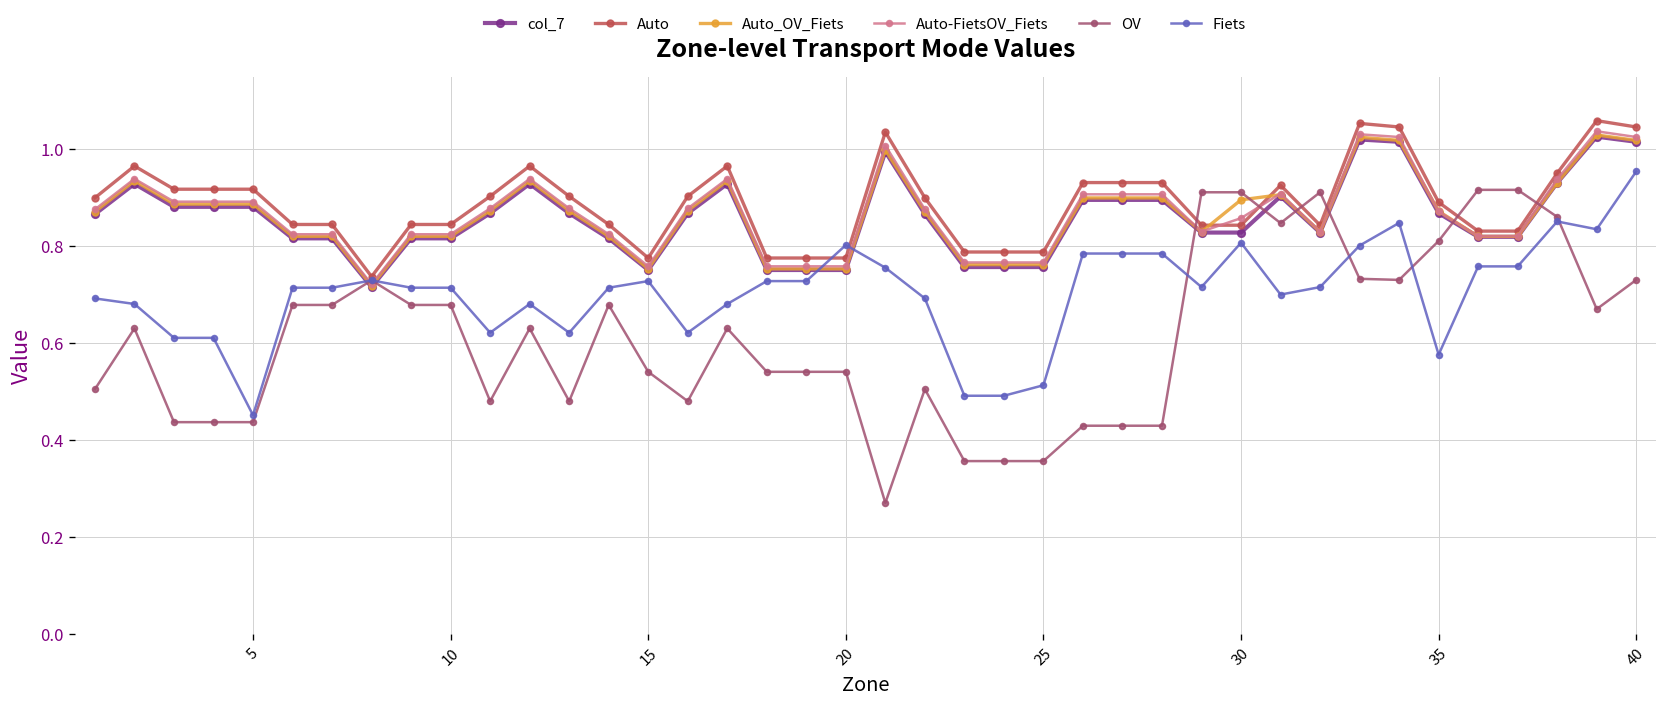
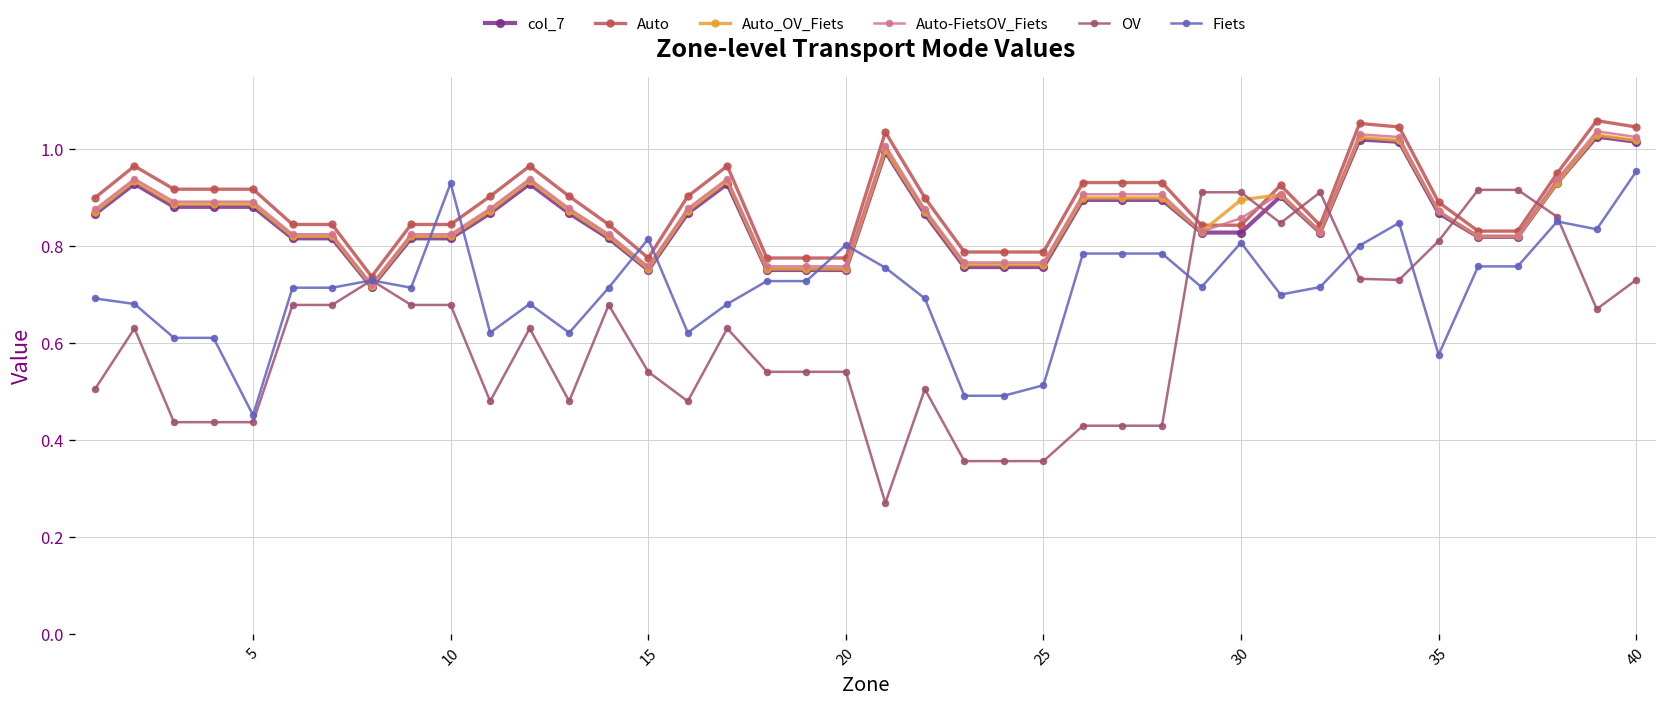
  {
    "Auto_OV_Fiets": {
      "30": 0.90
    },
    "Auto-FietsOV_Fiets": {
      "30": 0.86,
      "40": 1.03
    },
    "Fiets": {
      "5": 0.45,
-     "10": 0.71,
-     "15": 0.73,
+     "10": 0.93,
+     "15": 0.82,
      "20": 0.80,
      "25": 0.51,
      "30": 0.81,
      "35": 0.58,
      "40": 0.95
    }
  }
